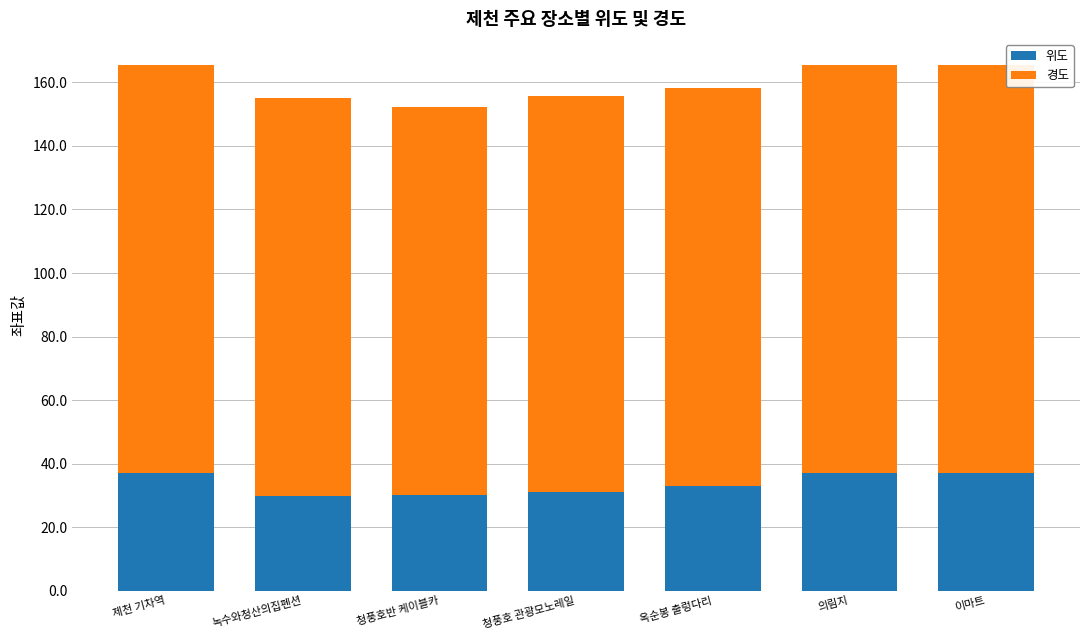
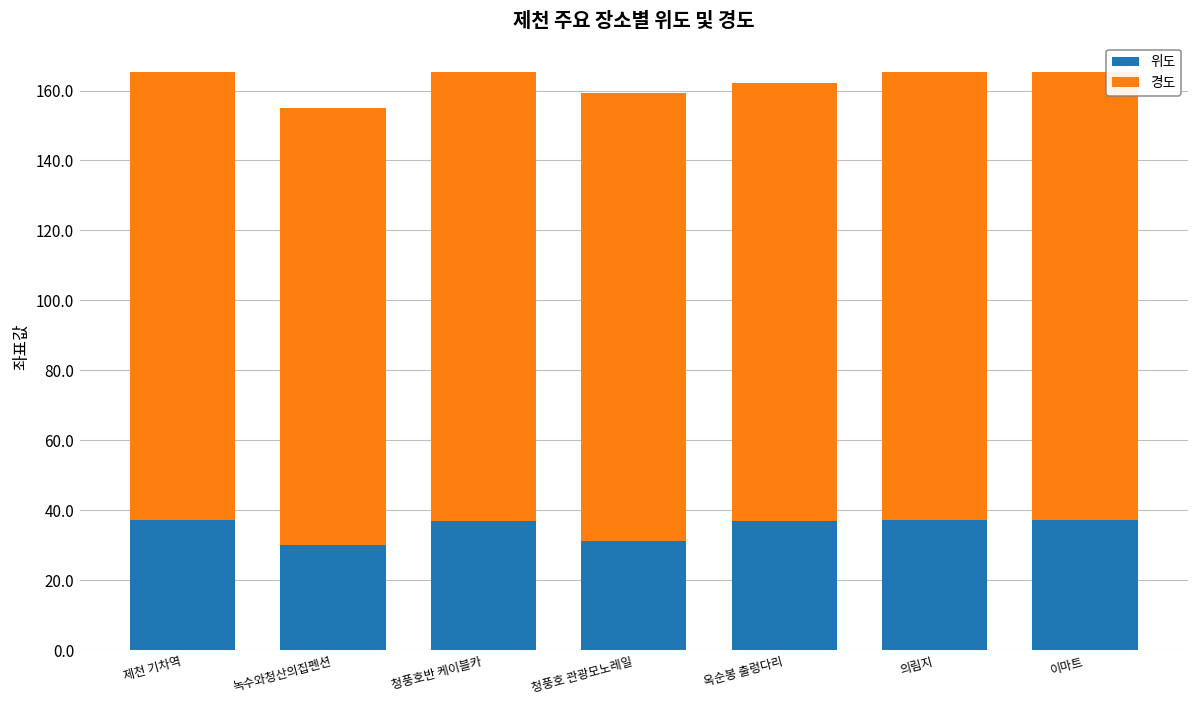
  {
    "위도": {
      "제천 기차역": 37,
      "녹수와청산의집펜션": 30,
-     "청풍호반 케이블카": 30,
+     "청풍호반 케이블카": 37,
      "청풍호 관광모노레일": 31,
-     "옥순봉 출렁다리": 33,
+     "옥순봉 출렁다리": 37,
      "의림지": 37,
      "이마트": 37
    },
    "경도": {
      "제천 기차역": 128,
      "녹수와청산의집펜션": 125,
-     "청풍호반 케이블카": 122,
-     "청풍호 관광모노레일": 125,
+     "청풍호반 케이블카": 128,
+     "청풍호 관광모노레일": 128,
      "옥순봉 출렁다리": 125,
      "의림지": 128,
      "이마트": 128
    }
  }
